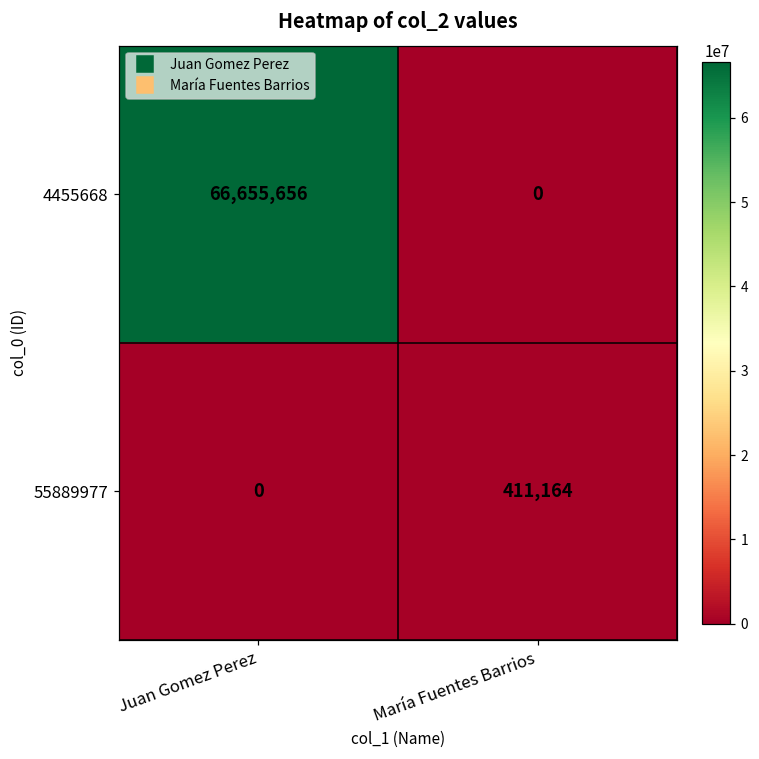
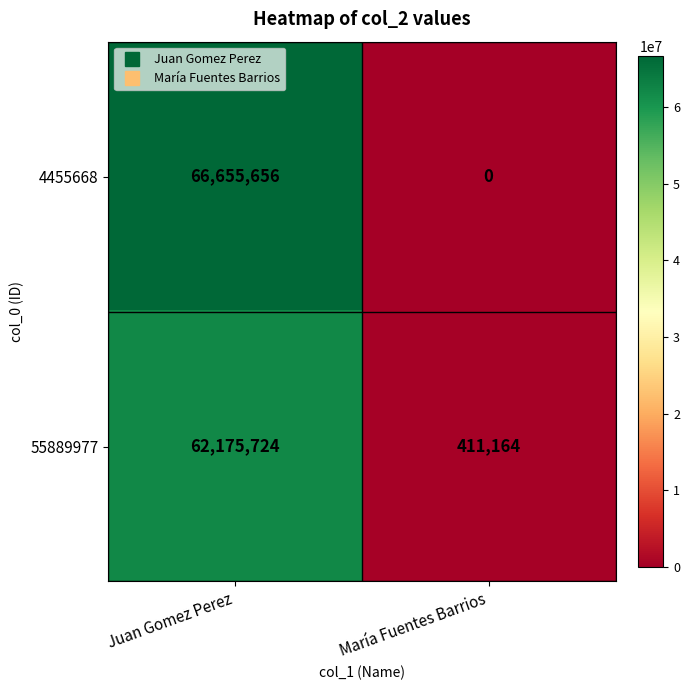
  {
    "4455668": {
      "Juan Gomez Perez": "66,655,656",
      "María Fuentes Barrios": "0"
    },
    "55889977": {
-     "Juan Gomez Perez": "0",
+     "Juan Gomez Perez": "62,175,724",
      "María Fuentes Barrios": "411,164"
    }
  }
